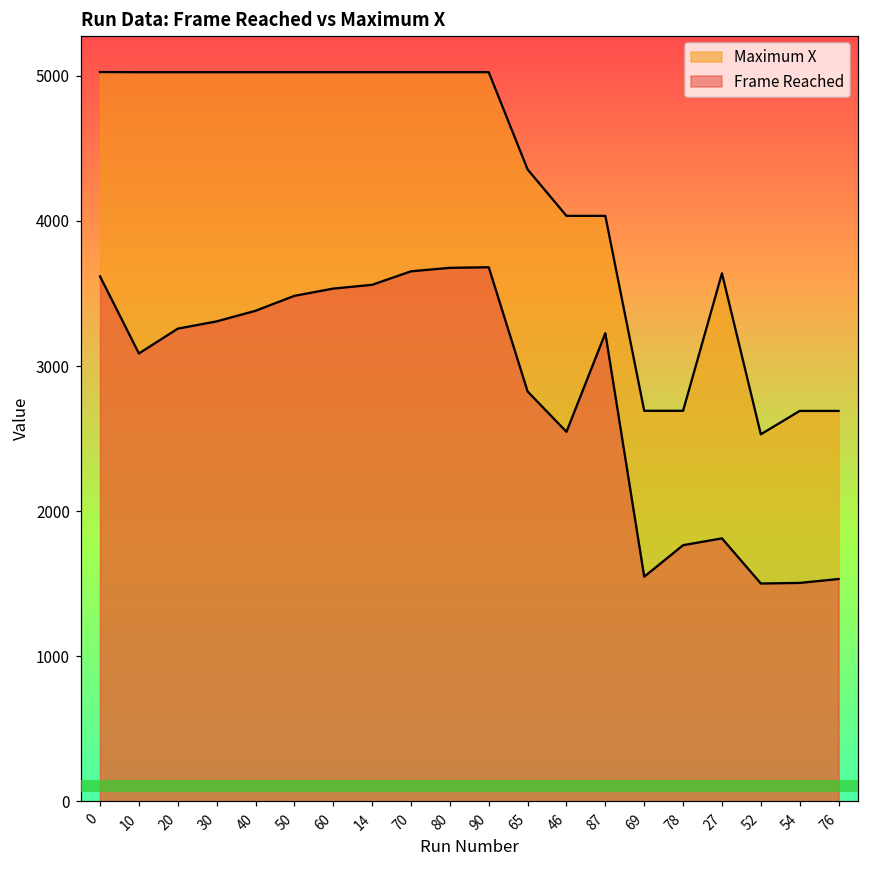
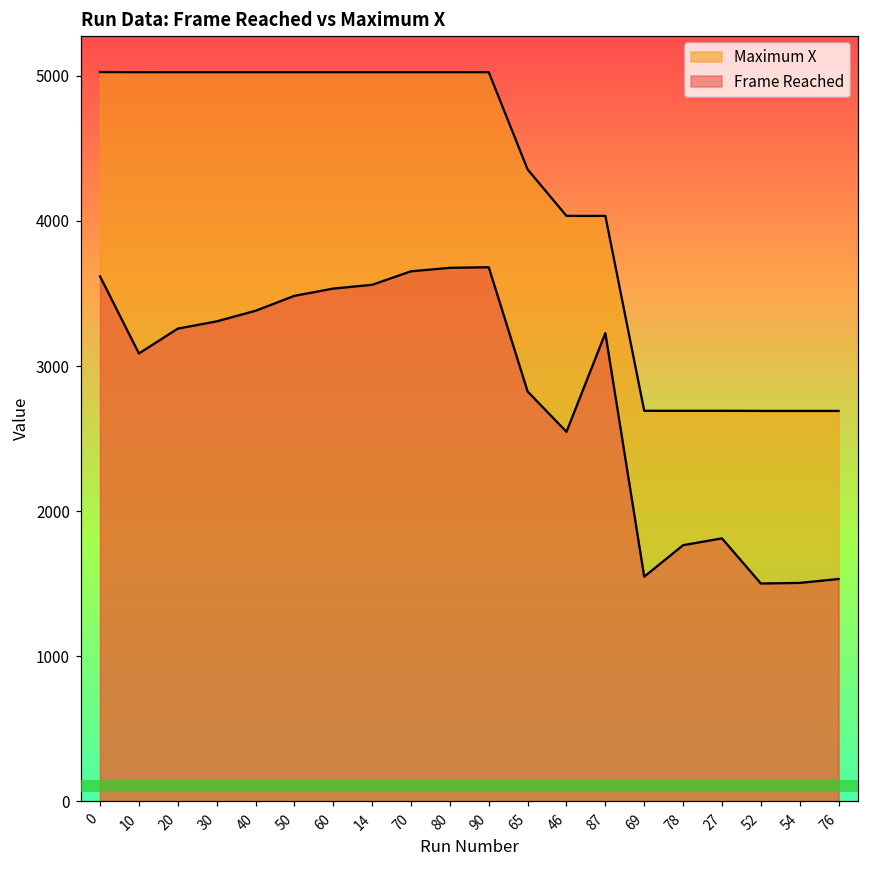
  {
    "Maximum X": {
      "0": 5030,
      "10": 5030,
      "20": 5030,
      "30": 5030,
      "40": 5030,
      "50": 5030,
      "60": 5030,
      "14": 5030,
      "70": 5030,
      "80": 5030,
      "90": 5030,
      "65": 4360,
      "46": 4040,
      "87": 4040,
      "69": 2690,
      "78": 2690,
-     "27": 3640,
-     "52": 2530,
+     "27": 2690,
+     "52": 2690,
      "54": 2690,
      "76": 2690
    },
    "Frame Reached": {
      "0": 3620,
      "10": 3090,
      "20": 3260,
      "30": 3310,
      "40": 3380,
      "50": 3480,
      "60": 3530,
      "14": 3560,
      "70": 3650,
      "80": 3680,
      "90": 3680,
      "65": 2830,
      "46": 2550,
      "87": 3230,
      "69": 1550,
      "78": 1770,
      "27": 1810,
      "52": 1500,
      "54": 1510,
      "76": 1530
    }
  }
